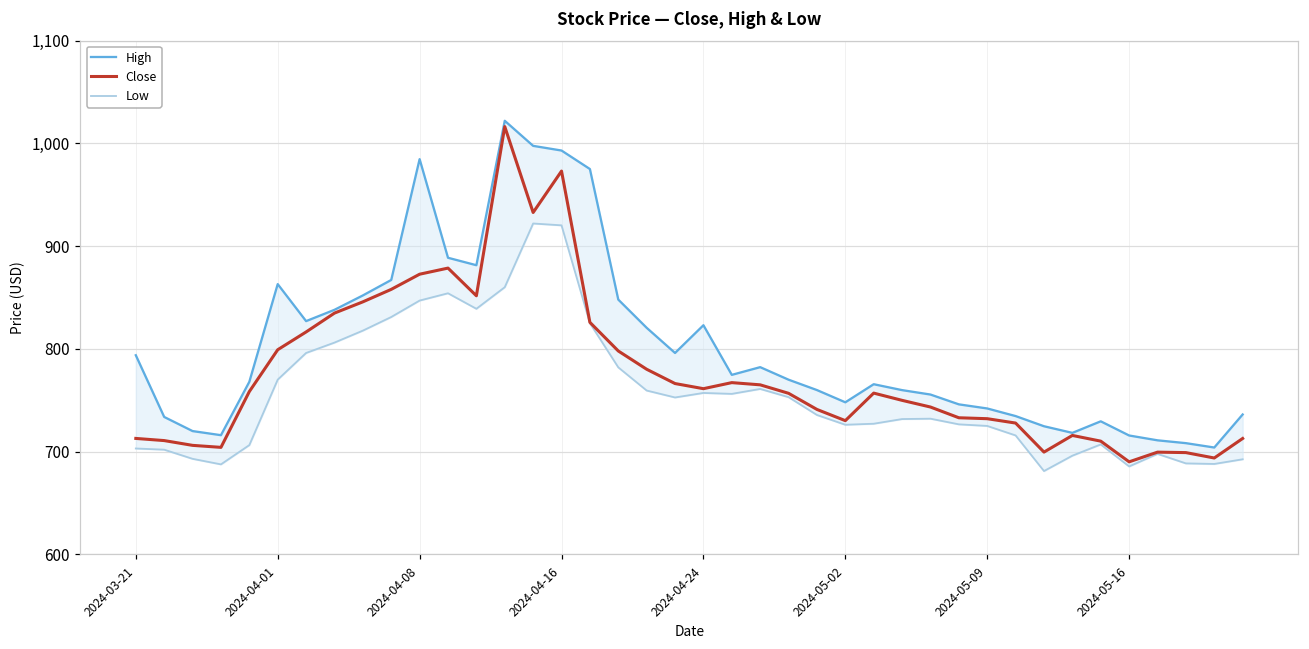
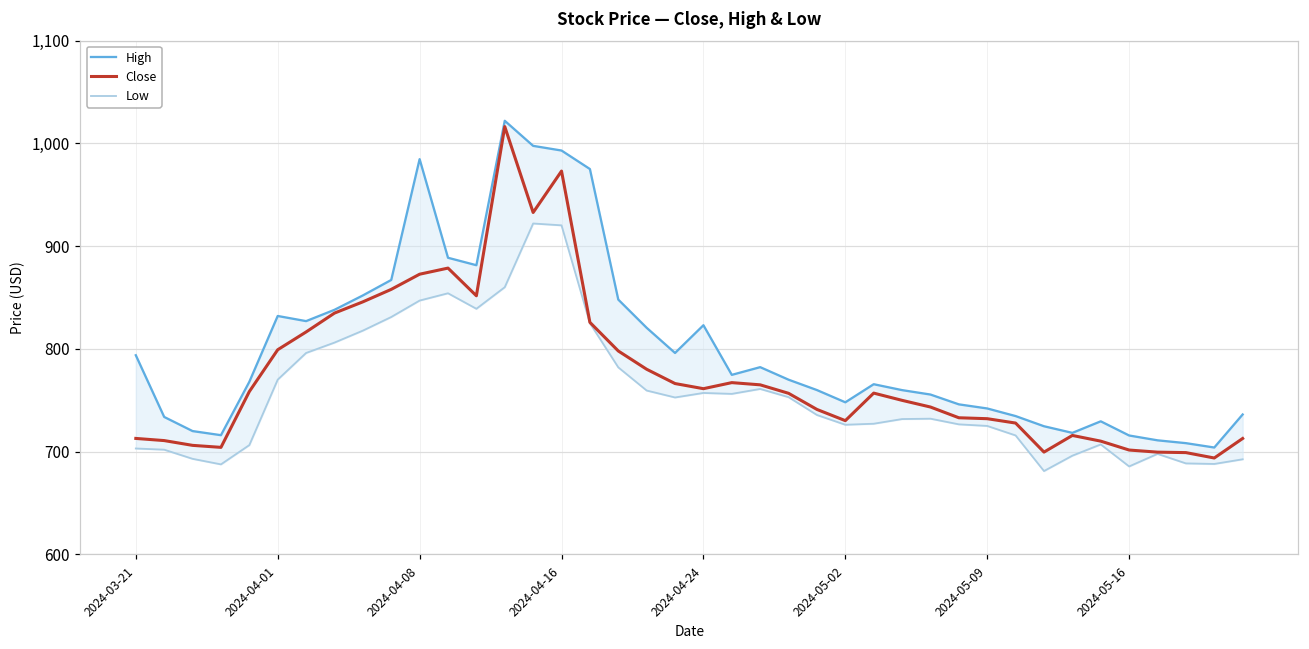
  {
    "High": {
      "2024-03-21": 790,
-     "2024-04-01": 860,
+     "2024-04-01": 830,
      "2024-04-08": 980,
      "2024-04-16": 990,
      "2024-04-24": 820,
      "2024-05-02": 750,
      "2024-05-09": 740,
      "2024-05-16": 720
    },
    "Close": {
      "2024-03-21": 710,
      "2024-04-01": 800,
      "2024-04-08": 870,
      "2024-04-16": 970,
      "2024-04-24": 760,
      "2024-05-02": 730,
      "2024-05-09": 730,
-     "2024-05-16": 690
+     "2024-05-16": 700
    },
    "Low": {
      "2024-03-21": 700,
      "2024-04-01": 770,
      "2024-04-08": 850,
      "2024-04-16": 920,
      "2024-04-24": 760,
      "2024-05-02": 730,
      "2024-05-09": 730,
      "2024-05-16": 690
    }
  }
